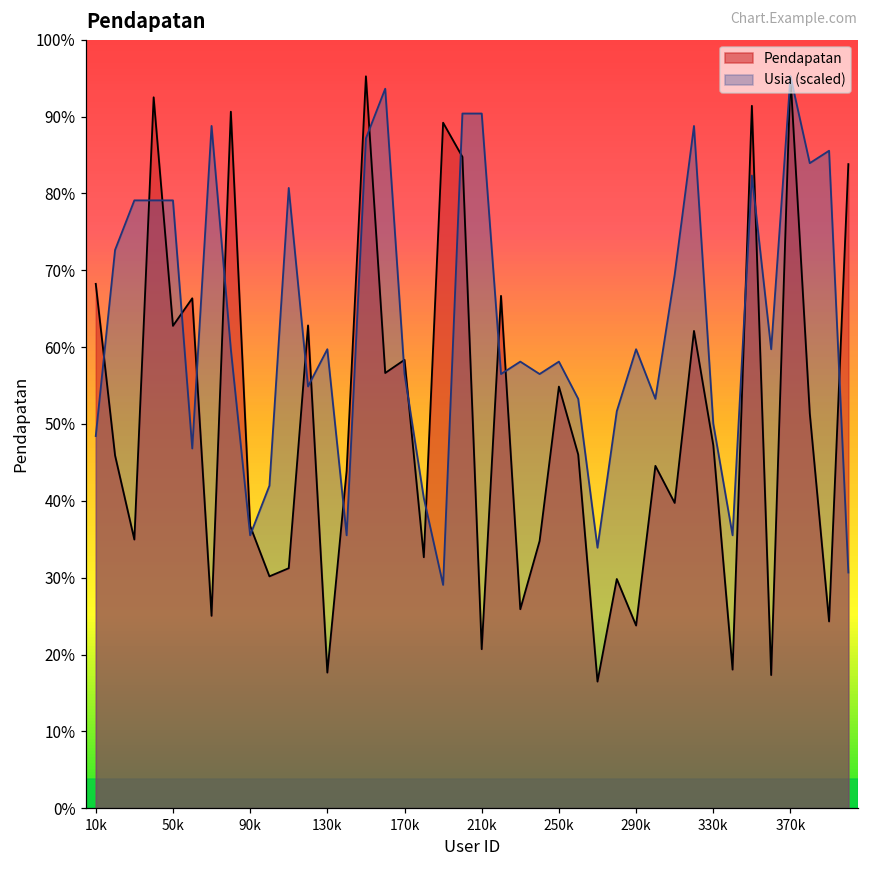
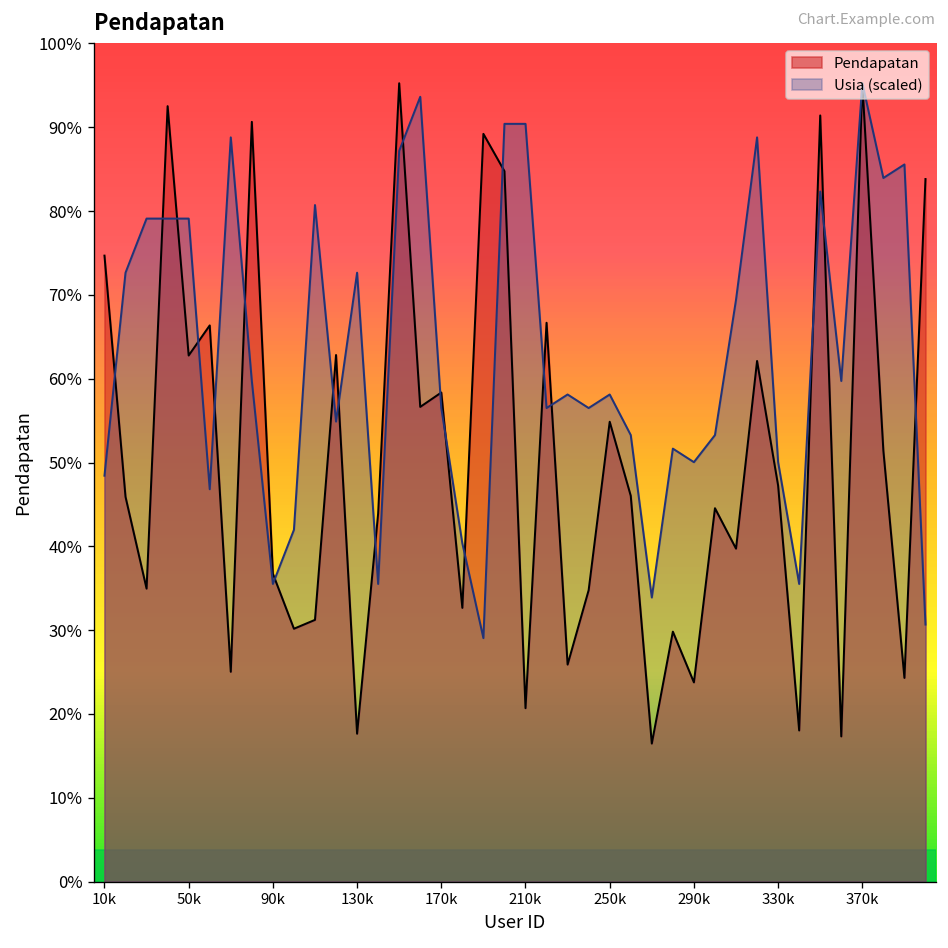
  {
    "Pendapatan": {
-     "10k": "68%",
+     "10k": "75%",
      "50k": "63%",
      "90k": "37%",
      "130k": "18%",
      "170k": "58%",
      "210k": "21%",
      "250k": "55%",
      "290k": "24%",
      "330k": "47%"
    },
    "Usia (scaled)": {
      "10k": "48%",
      "50k": "79%",
      "90k": "36%",
-     "130k": "60%",
+     "130k": "73%",
      "170k": "56%",
      "210k": "90%",
      "250k": "58%",
-     "290k": "60%",
+     "290k": "50%",
      "330k": "50%"
    }
  }
